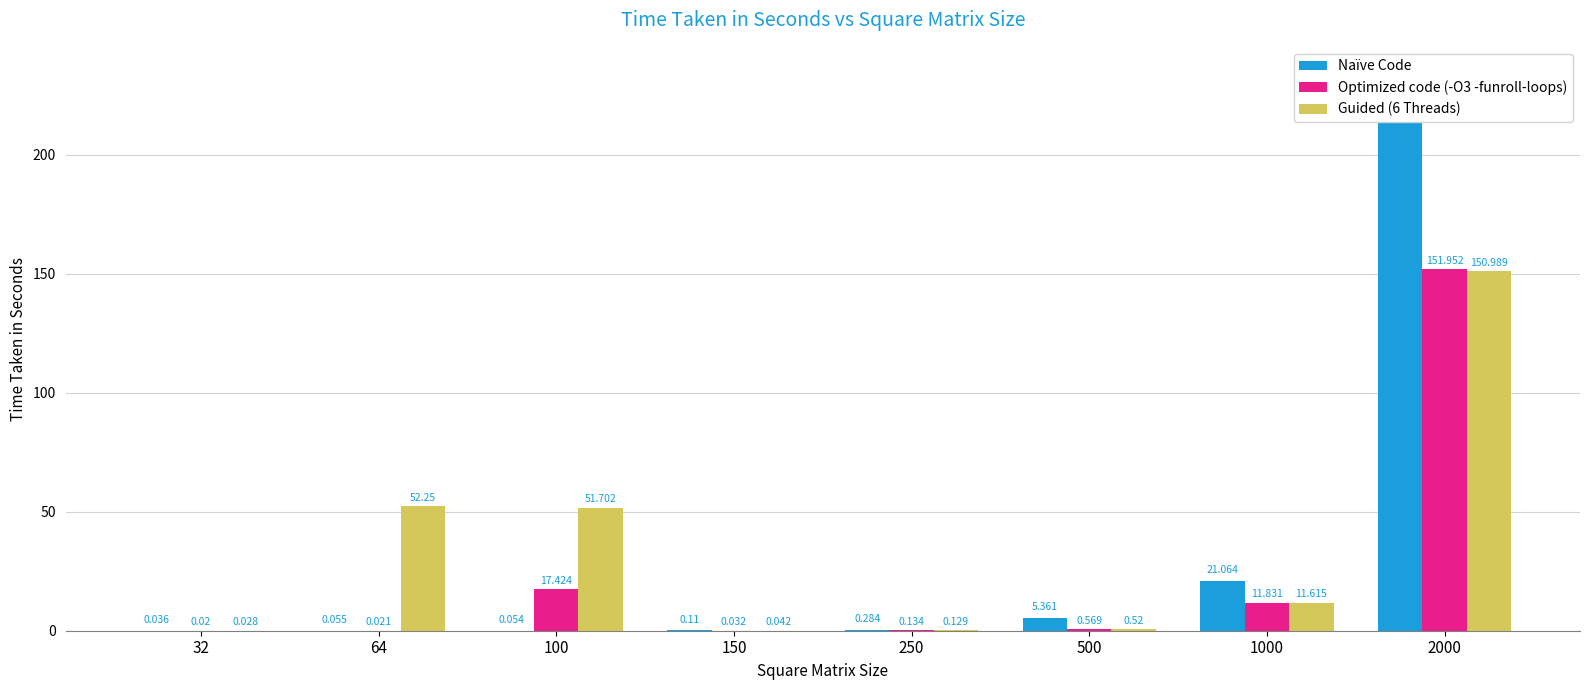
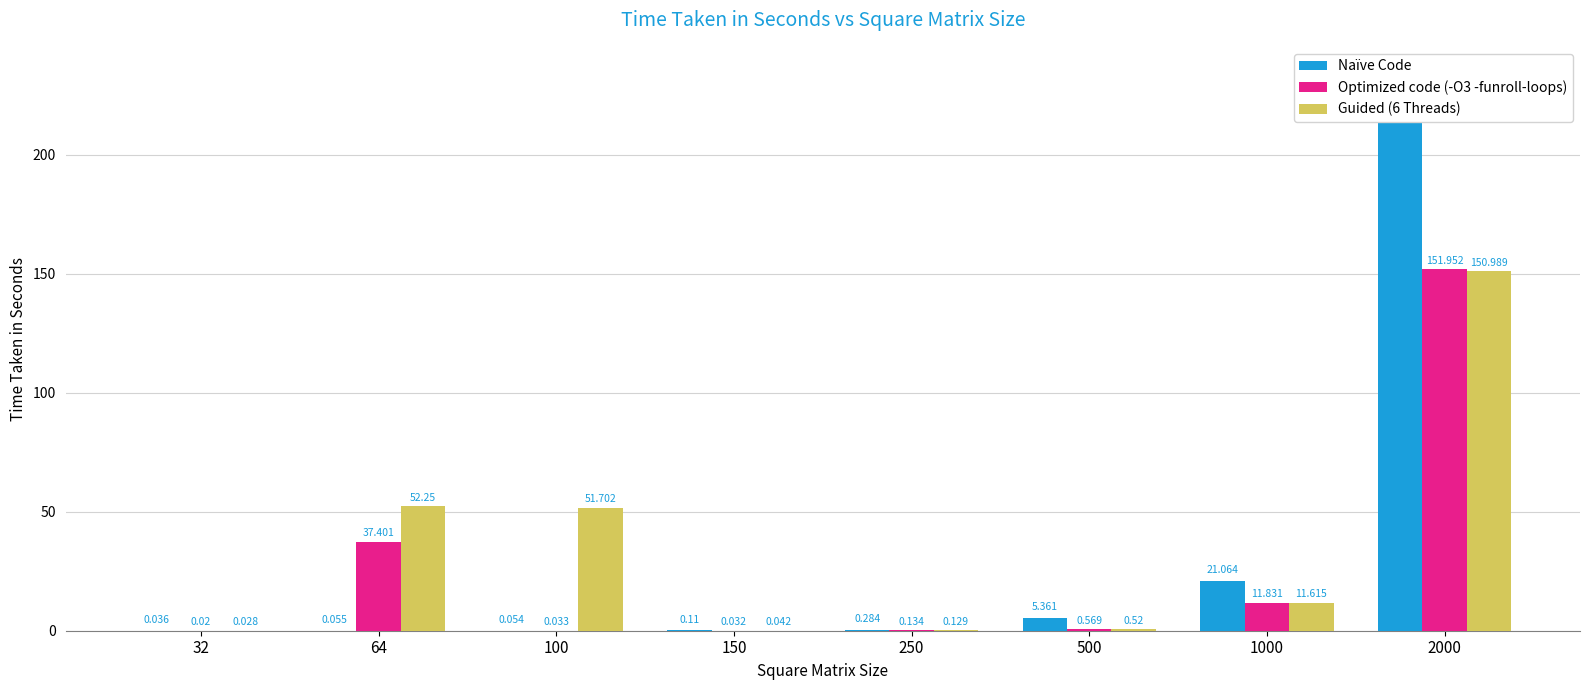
  {
    "Naïve Code": {
      "32": 0.036,
      "64": 0.055,
      "100": 0.054,
      "150": 0.11,
      "250": 0.284,
      "500": 5.361,
      "1000": 21.064
    },
    "Optimized code (-O3 -funroll-loops)": {
      "32": 0.02,
-     "64": 0.021,
-     "100": 17.424,
+     "64": 37.401,
+     "100": 0.033,
      "150": 0.032,
      "250": 0.134,
      "500": 0.569,
      "1000": 11.831,
      "2000": 151.952
    },
    "Guided (6 Threads)": {
      "32": 0.028,
      "64": 52.25,
      "100": 51.702,
      "150": 0.042,
      "250": 0.129,
      "500": 0.52,
      "1000": 11.615,
      "2000": 150.989
    }
  }
